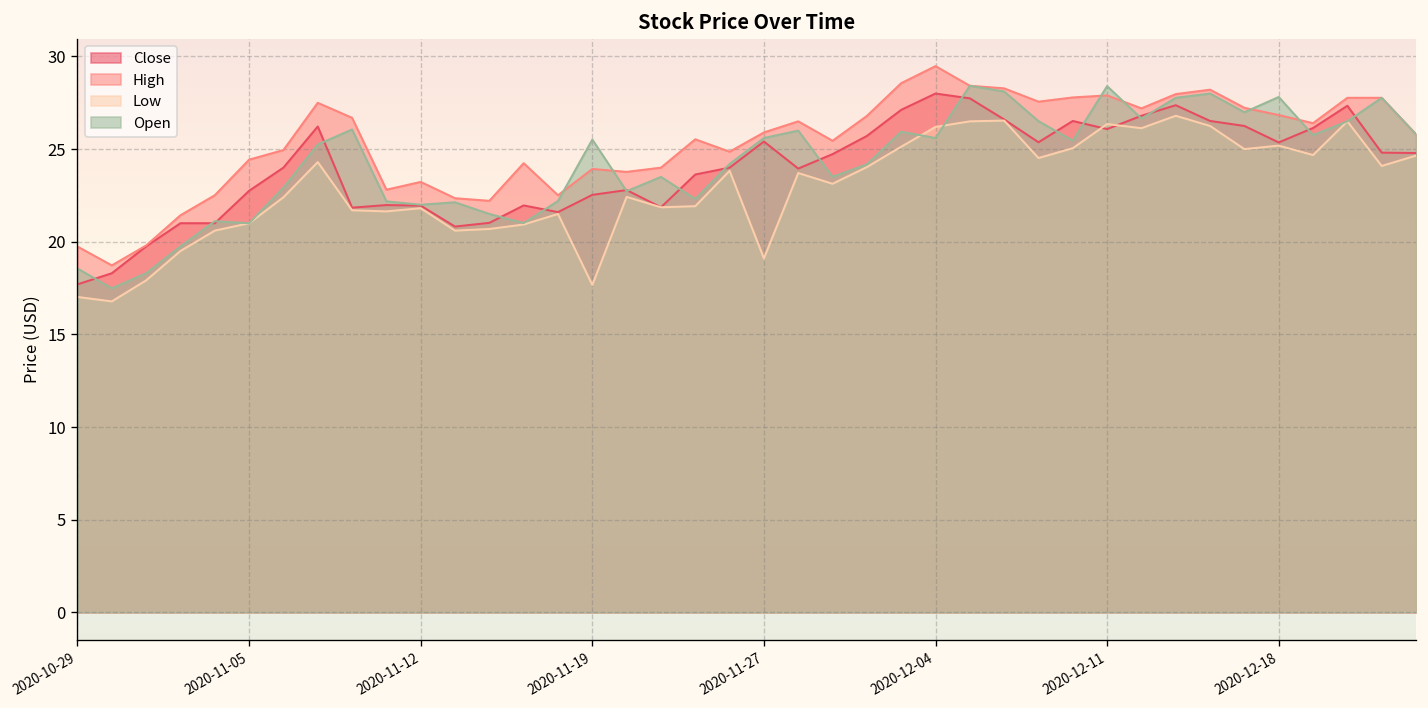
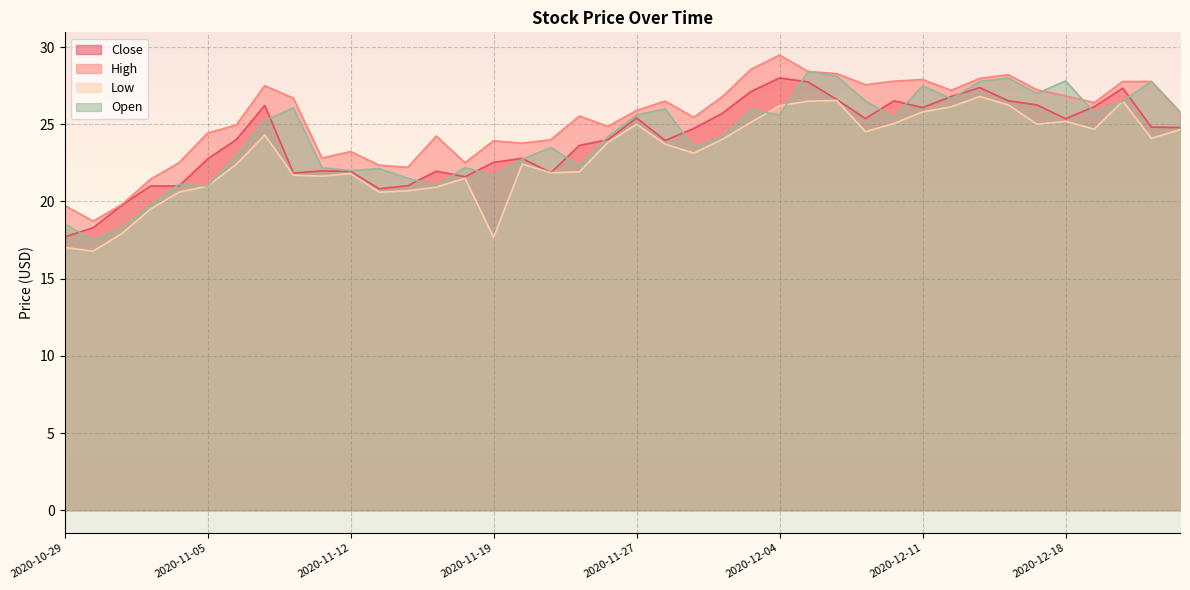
  {
    "Low": {
      "2020-10-29": 17.0,
      "2020-11-19": 17.7,
-     "2020-11-27": 19.1,
+     "2020-11-27": 25.0,
      "2020-12-04": 26.2,
-     "2020-12-11": 26.4,
+     "2020-12-11": 25.8,
      "2020-12-18": 25.2
    },
    "Open": {
      "2020-10-29": 18.6,
-     "2020-11-19": 25.5,
+     "2020-11-19": 21.7,
      "2020-11-27": 25.6,
      "2020-12-04": 25.6,
-     "2020-12-11": 28.4,
+     "2020-12-11": 27.5,
      "2020-12-18": 27.8
    }
  }
